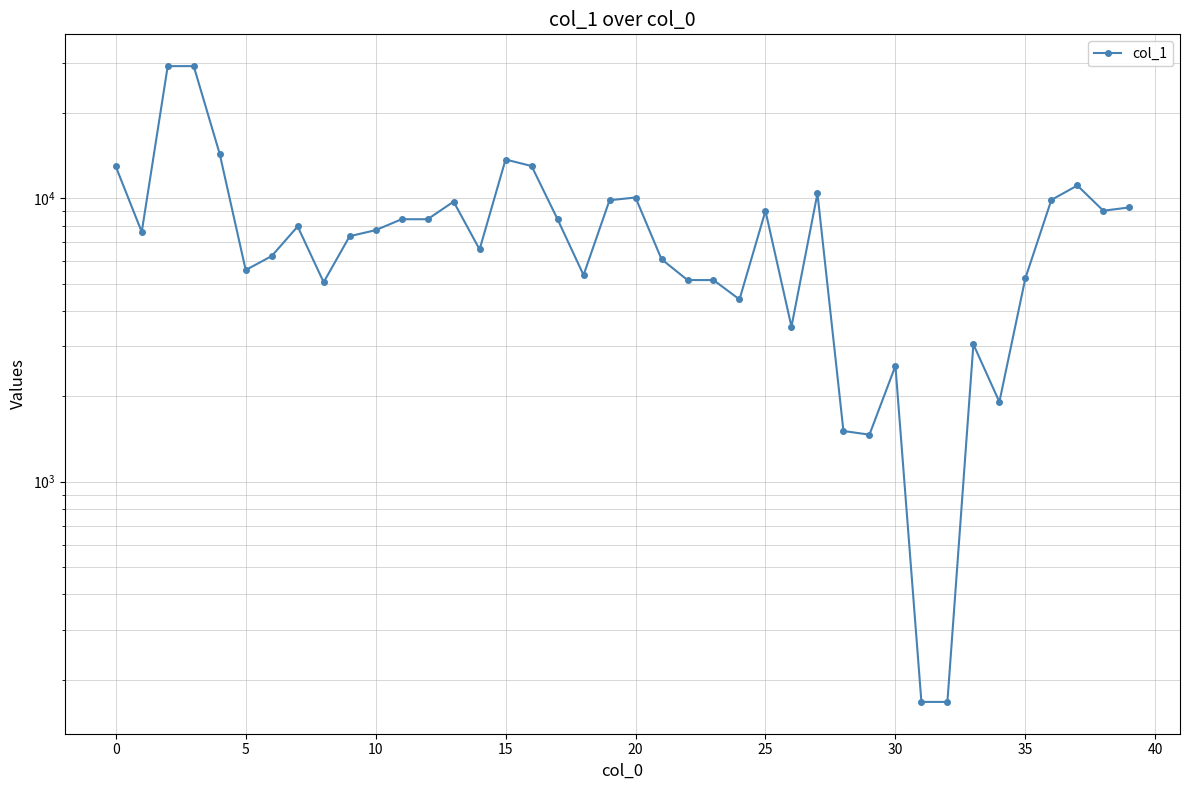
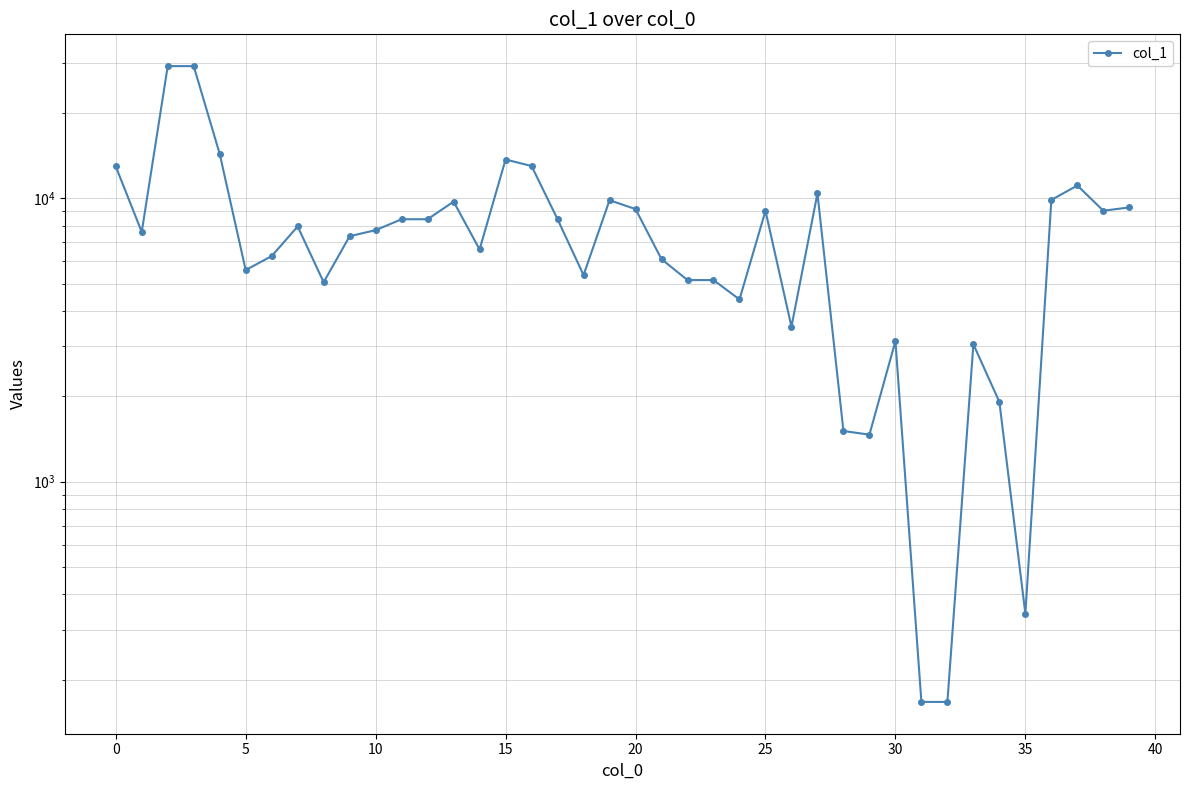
  {
    "0": 13000,
    "5": 5600,
    "10": 7700,
    "15": 14000,
-   "20": 10100,
+   "20": 9200,
    "25": 9000,
-   "30": 2600,
-   "35": 5200
+   "30": 3100,
+   "35": 340
  }
